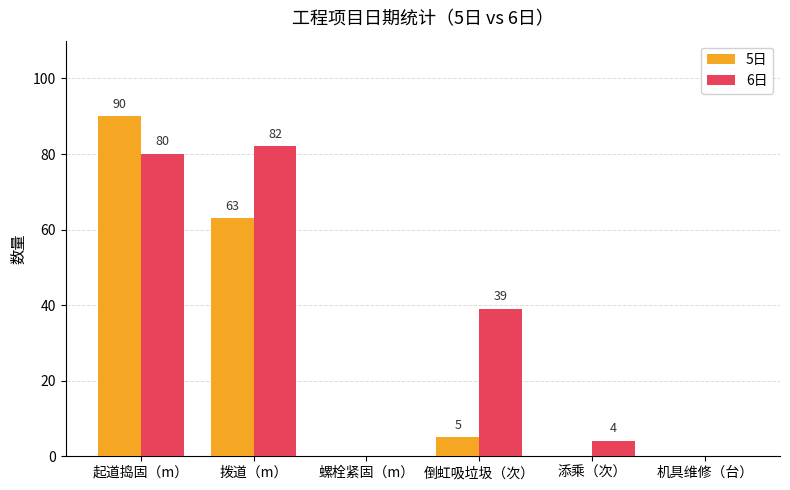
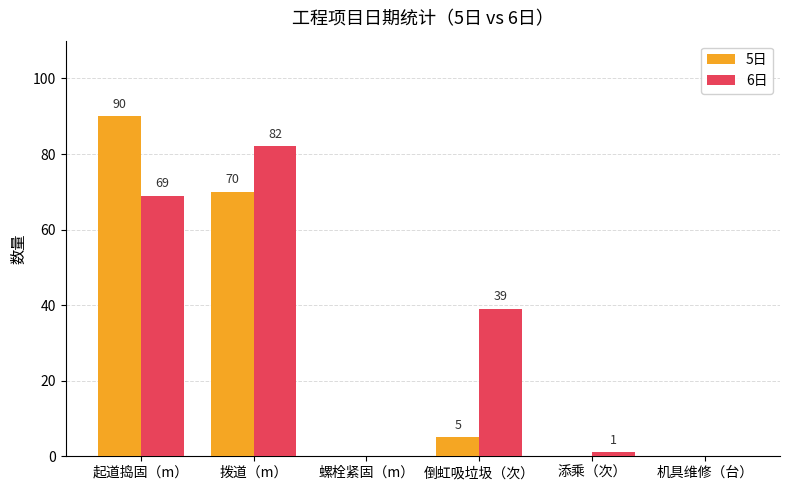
  {
    "5日": {
      "起道捣固（m）": 90,
-     "拨道（m）": 63,
+     "拨道（m）": 70,
      "倒虹吸垃圾（次）": 5
    },
    "6日": {
-     "起道捣固（m）": 80,
+     "起道捣固（m）": 69,
      "拨道（m）": 82,
      "倒虹吸垃圾（次）": 39,
-     "添乘（次）": 4
+     "添乘（次）": 1
    }
  }
